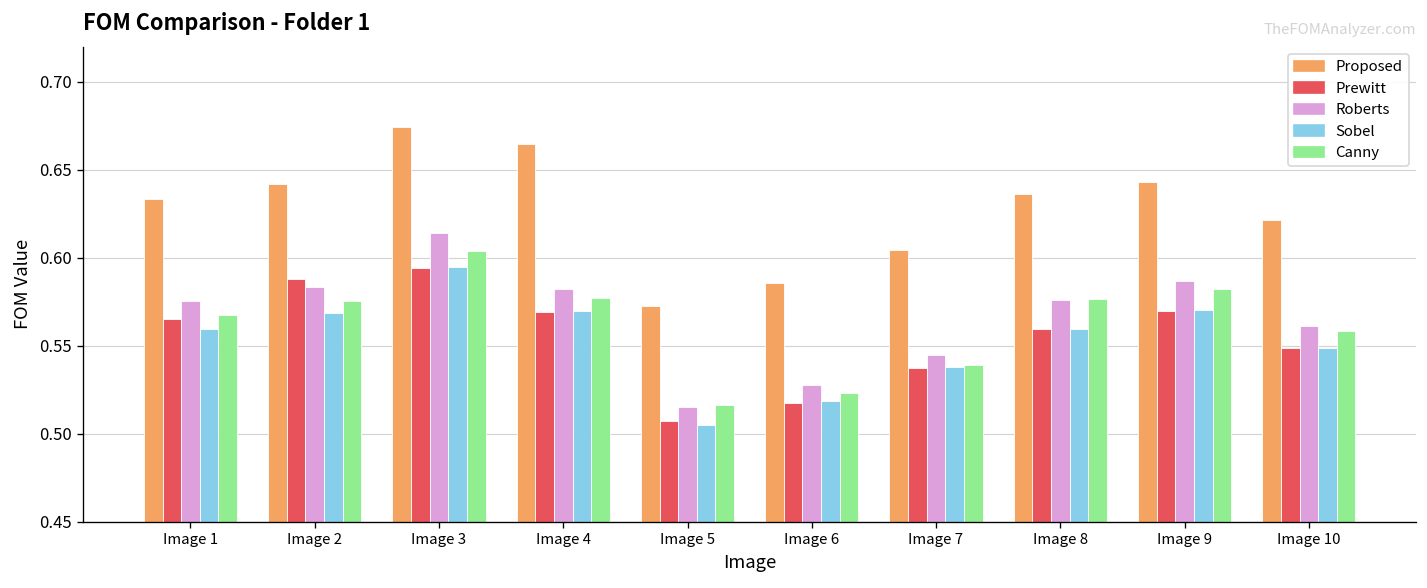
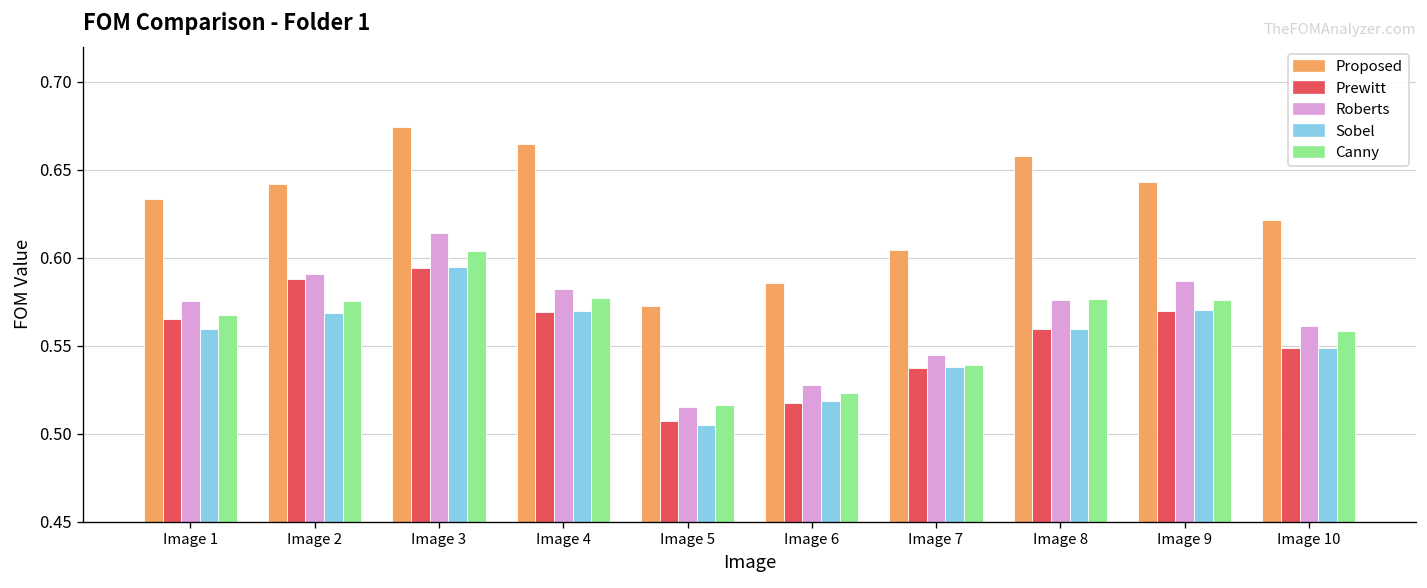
  {
    "Proposed": {
      "Image 1": 0.633,
      "Image 2": 0.642,
      "Image 3": 0.674,
      "Image 4": 0.665,
      "Image 5": 0.573,
      "Image 6": 0.586,
      "Image 7": 0.605,
-     "Image 8": 0.636,
+     "Image 8": 0.658,
      "Image 9": 0.643,
      "Image 10": 0.621
    },
    "Prewitt": {
      "Image 1": 0.565,
      "Image 2": 0.588,
      "Image 3": 0.594,
      "Image 4": 0.569,
      "Image 5": 0.507,
      "Image 6": 0.517,
      "Image 7": 0.537,
      "Image 8": 0.560,
      "Image 9": 0.570,
      "Image 10": 0.549
    },
    "Roberts": {
      "Image 1": 0.575,
-     "Image 2": 0.584,
+     "Image 2": 0.591,
      "Image 3": 0.614,
      "Image 4": 0.582,
      "Image 5": 0.515,
      "Image 6": 0.528,
      "Image 7": 0.544,
      "Image 8": 0.576,
      "Image 9": 0.587,
      "Image 10": 0.561
    },
    "Sobel": {
      "Image 1": 0.559,
      "Image 2": 0.569,
      "Image 3": 0.595,
      "Image 4": 0.570,
      "Image 5": 0.505,
      "Image 6": 0.518,
      "Image 7": 0.538,
      "Image 8": 0.560,
      "Image 9": 0.570,
      "Image 10": 0.549
    },
    "Canny": {
      "Image 1": 0.568,
      "Image 2": 0.576,
      "Image 3": 0.604,
      "Image 4": 0.577,
      "Image 5": 0.516,
      "Image 6": 0.523,
      "Image 7": 0.539,
      "Image 8": 0.577,
-     "Image 9": 0.582,
+     "Image 9": 0.576,
      "Image 10": 0.558
    }
  }
